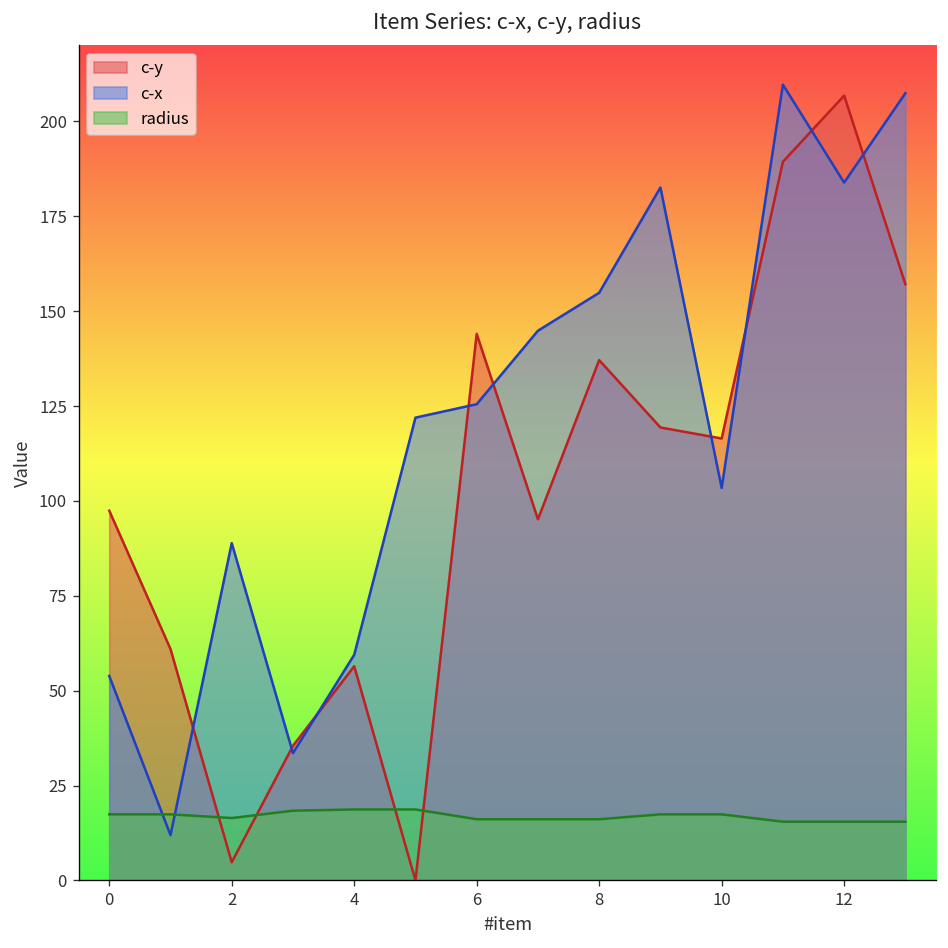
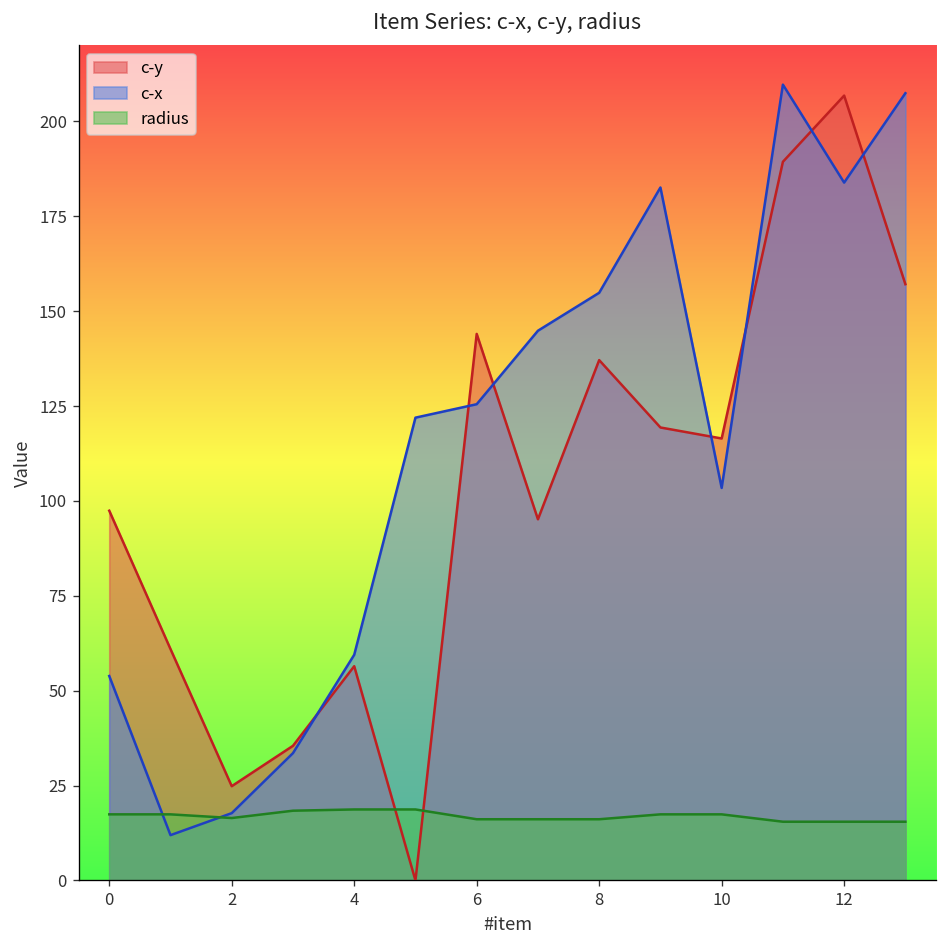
  {
    "c-y": {
      "0": 97,
-     "2": 5,
+     "2": 25,
      "4": 56,
      "6": 144,
      "8": 137,
      "10": 116,
      "12": 207
    },
    "c-x": {
      "0": 54,
-     "2": 89,
+     "2": 18,
      "4": 59,
      "6": 125,
      "8": 155,
      "10": 103,
      "12": 184
    },
    "radius": {
      "0": 17,
      "2": 16,
      "4": 19,
      "6": 16,
      "8": 16,
      "10": 17,
      "12": 15
    }
  }
